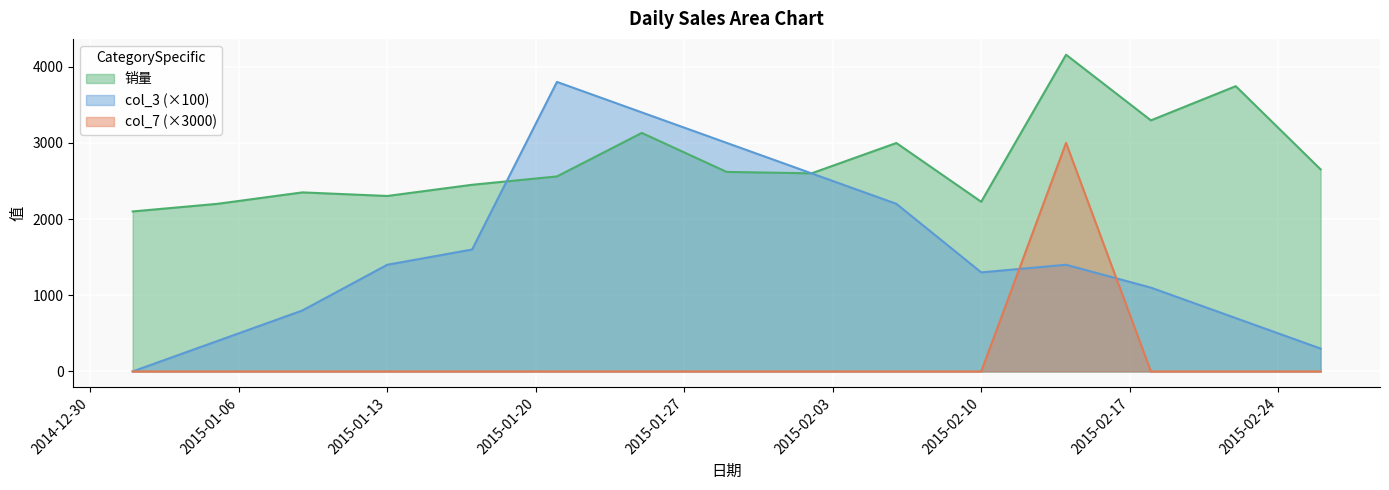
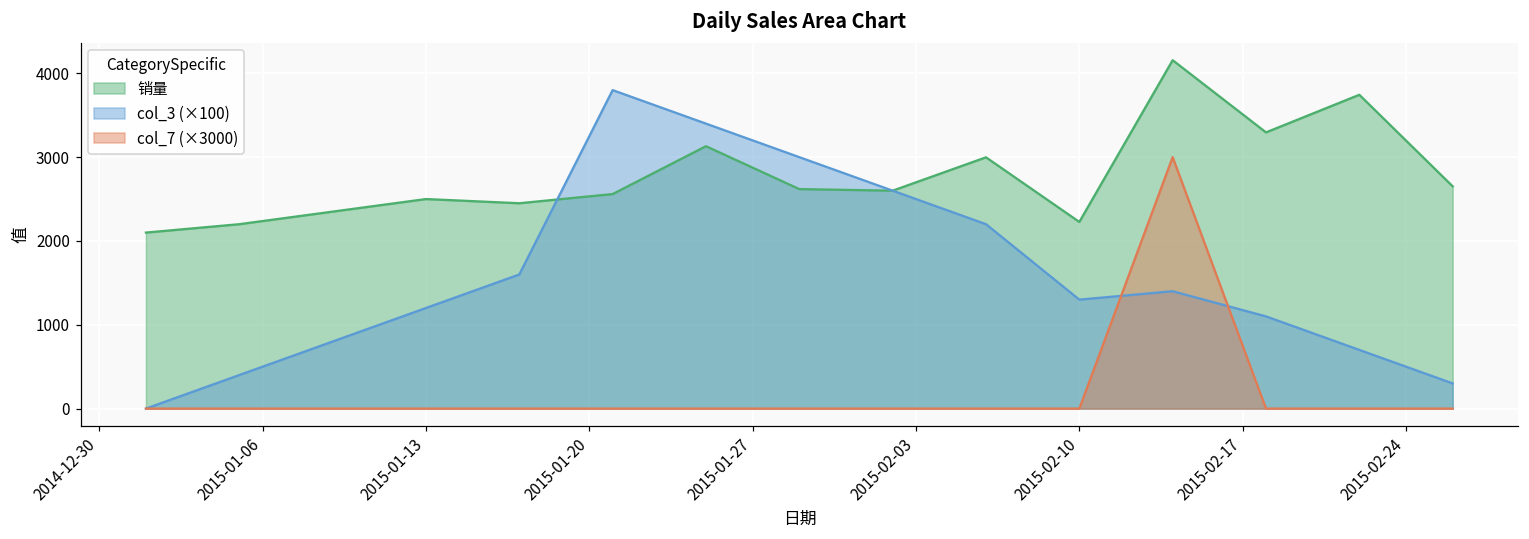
  {
    "销量": {
-     "2015-01-13": 2300,
+     "2015-01-13": 2500,
      "2015-02-10": 2200
    },
    "col_3 (×100)": {
-     "2015-01-13": 1400,
+     "2015-01-13": 1200,
      "2015-02-10": 1300
    },
    "col_7 (×3000)": {
      "2015-01-13": 0,
      "2015-02-10": 0
    }
  }
